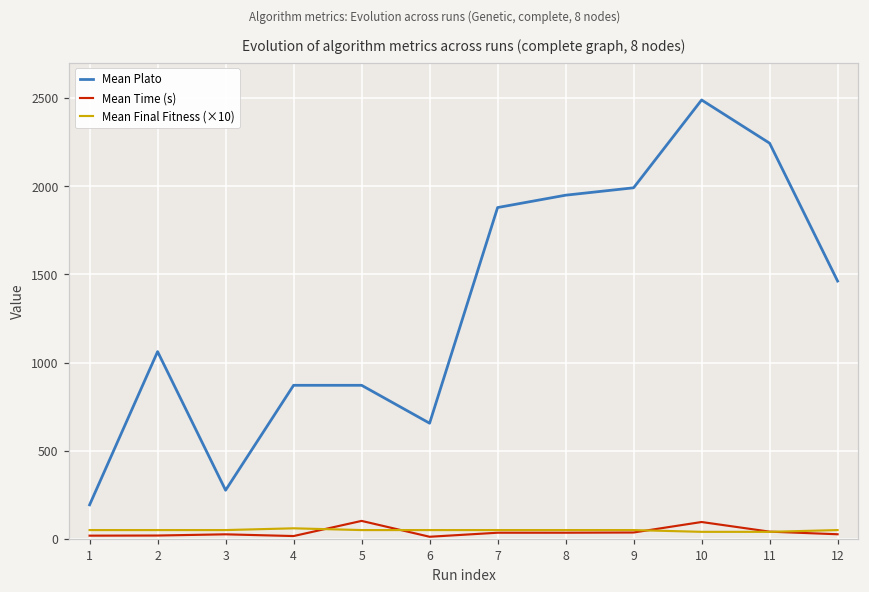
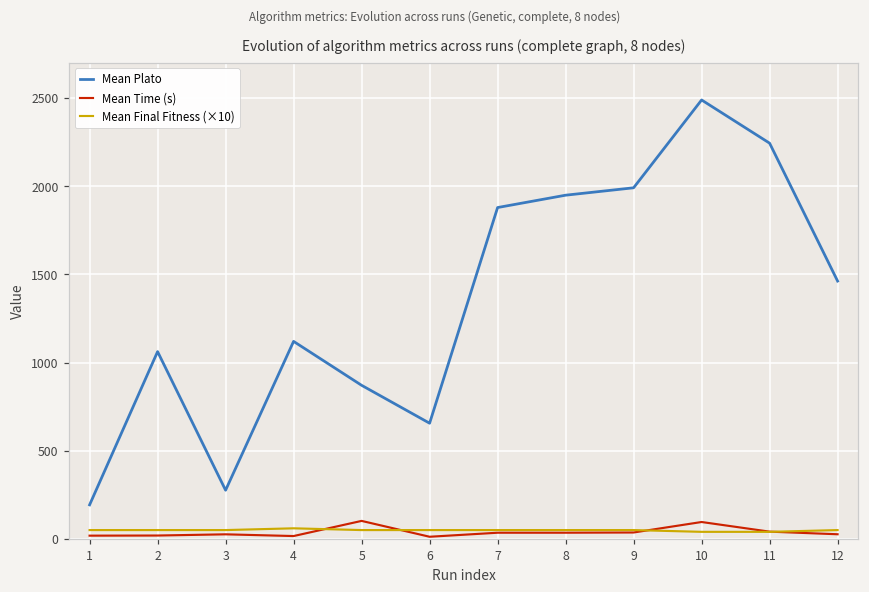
  {
    "Mean Plato": {
      "1": 190,
      "2": 1060,
      "3": 280,
-     "4": 870,
+     "4": 1120,
      "5": 870,
      "6": 660,
      "7": 1880,
      "8": 1950,
      "9": 1990,
      "10": 2490,
      "11": 2240,
      "12": 1460
    },
    "Mean Time (s)": {
      "1": 20,
      "2": 20,
      "3": 30,
      "4": 20,
      "5": 100,
      "6": 10,
      "10": 100,
      "12": 30
    },
    "Mean Final Fitness (×10)": {
      "1": 50,
      "2": 50,
      "3": 50,
      "4": 60,
      "5": 50,
      "6": 50,
      "10": 40,
      "12": 50
    }
  }
